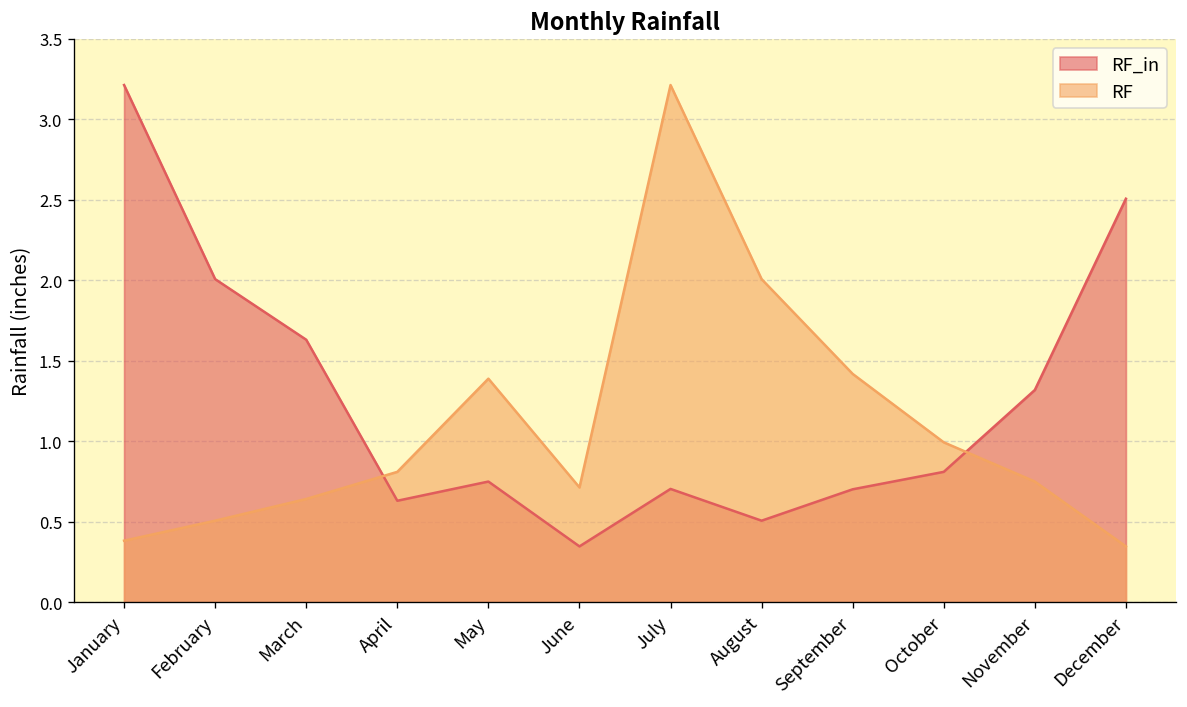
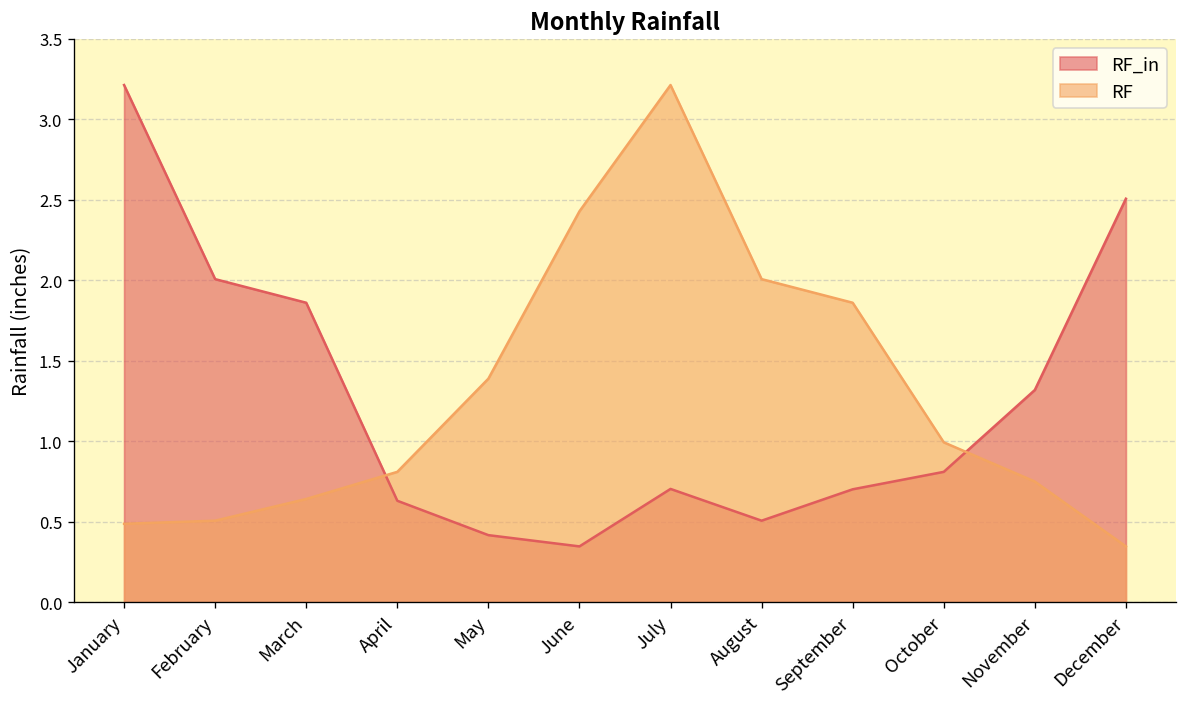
  {
    "RF_in": {
      "January": 3.21,
      "February": 2.01,
-     "March": 1.63,
+     "March": 1.86,
      "April": 0.63,
-     "May": 0.75,
+     "May": 0.42,
      "June": 0.35,
      "July": 0.70,
      "August": 0.51,
      "September": 0.70,
      "October": 0.81,
      "November": 1.32,
      "December": 2.51
    },
    "RF": {
-     "January": 0.38,
+     "January": 0.49,
      "February": 0.51,
      "March": 0.64,
      "April": 0.81,
      "May": 1.39,
-     "June": 0.71,
+     "June": 2.43,
      "July": 3.21,
      "August": 2.01,
-     "September": 1.42,
+     "September": 1.86,
      "October": 0.99,
      "November": 0.75,
      "December": 0.35
    }
  }
